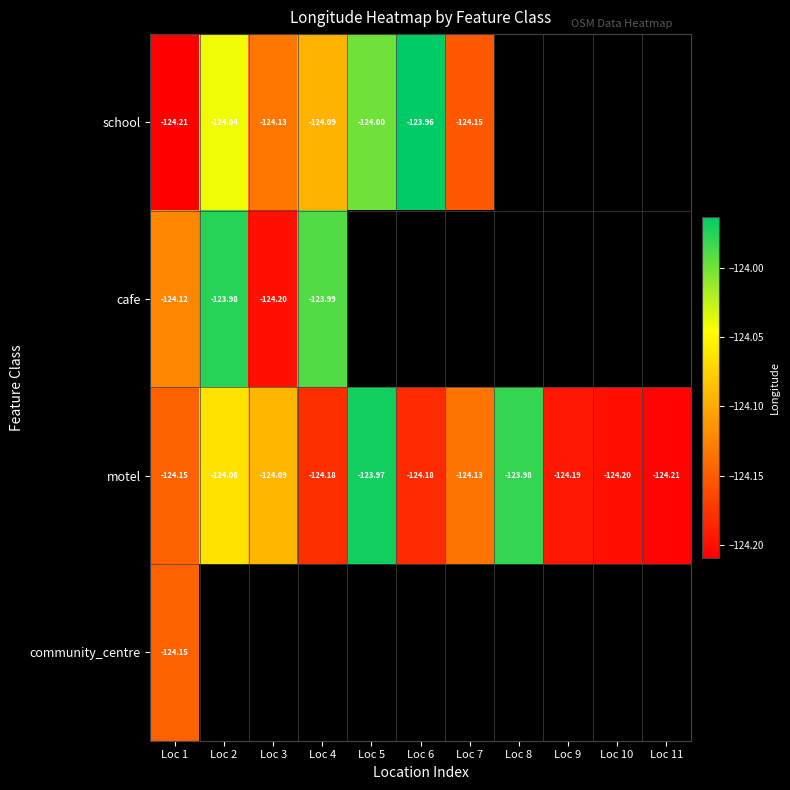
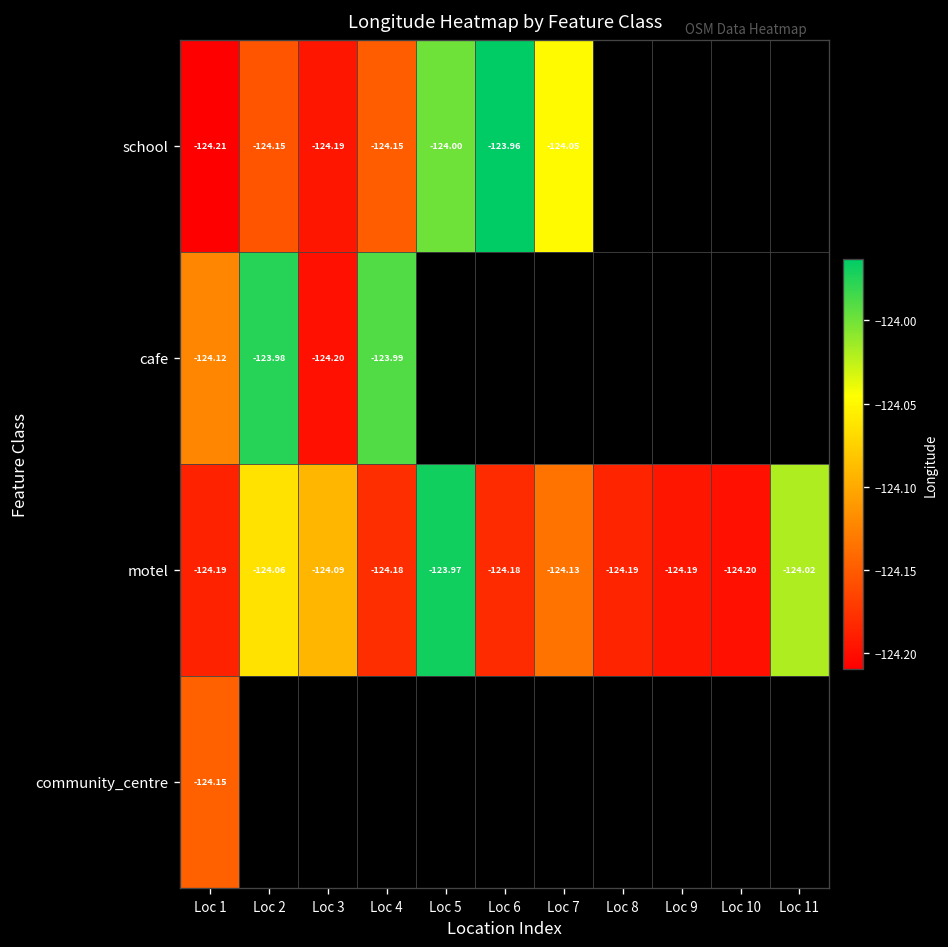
  {
    "school": {
      "Loc 1": -124.21,
-     "Loc 2": -124.04,
-     "Loc 3": -124.13,
-     "Loc 4": -124.09,
+     "Loc 2": -124.15,
+     "Loc 3": -124.19,
+     "Loc 4": -124.15,
      "Loc 5": -124.00,
      "Loc 6": -123.96,
-     "Loc 7": -124.15
+     "Loc 7": -124.05
    },
    "cafe": {
      "Loc 1": -124.12,
      "Loc 2": -123.98,
      "Loc 3": -124.20,
      "Loc 4": -123.99
    },
    "motel": {
-     "Loc 1": -124.15,
+     "Loc 1": -124.19,
      "Loc 2": -124.06,
      "Loc 3": -124.09,
      "Loc 4": -124.18,
      "Loc 5": -123.97,
      "Loc 6": -124.18,
      "Loc 7": -124.13,
-     "Loc 8": -123.98,
+     "Loc 8": -124.19,
      "Loc 9": -124.19,
      "Loc 10": -124.20,
-     "Loc 11": -124.21
+     "Loc 11": -124.02
    },
    "community_centre": {
      "Loc 1": -124.15
    }
  }
